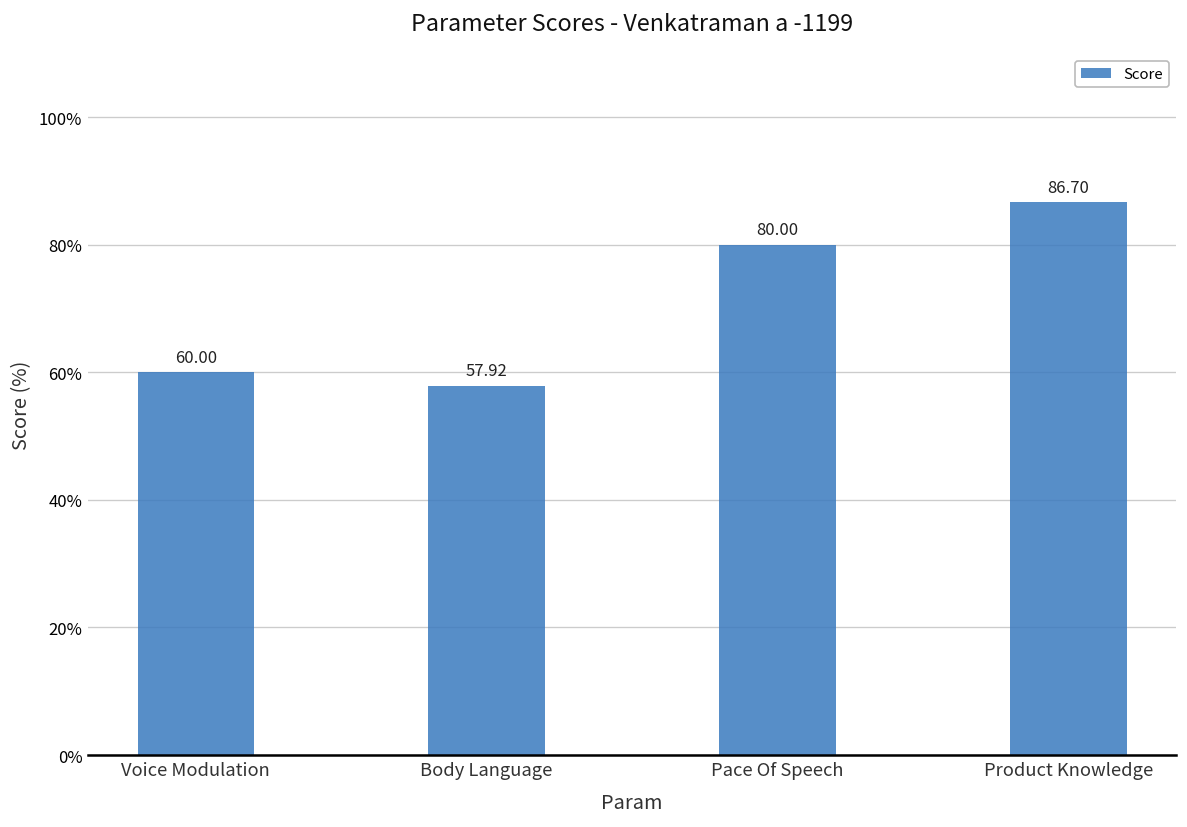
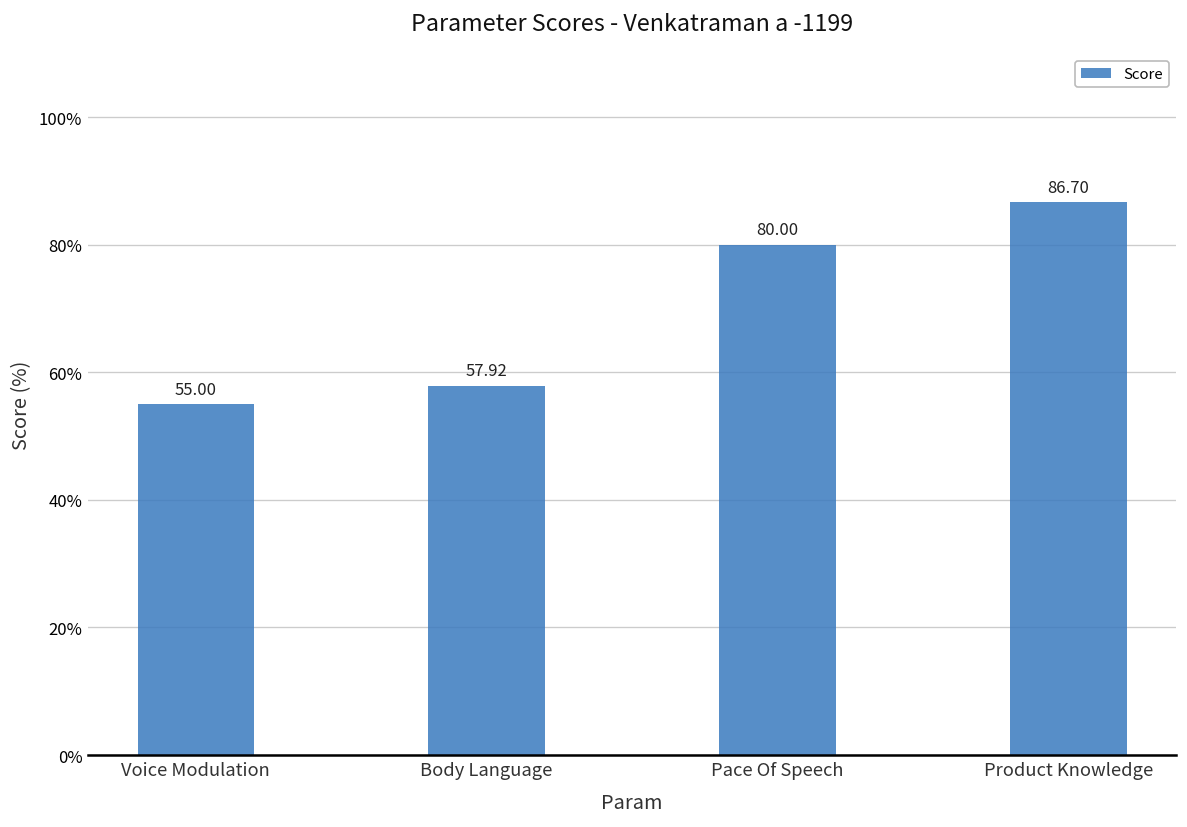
  {
-   "Voice Modulation": 60.00,
+   "Voice Modulation": 55.00,
    "Body Language": 57.92,
    "Pace Of Speech": 80.00,
    "Product Knowledge": 86.70
  }
